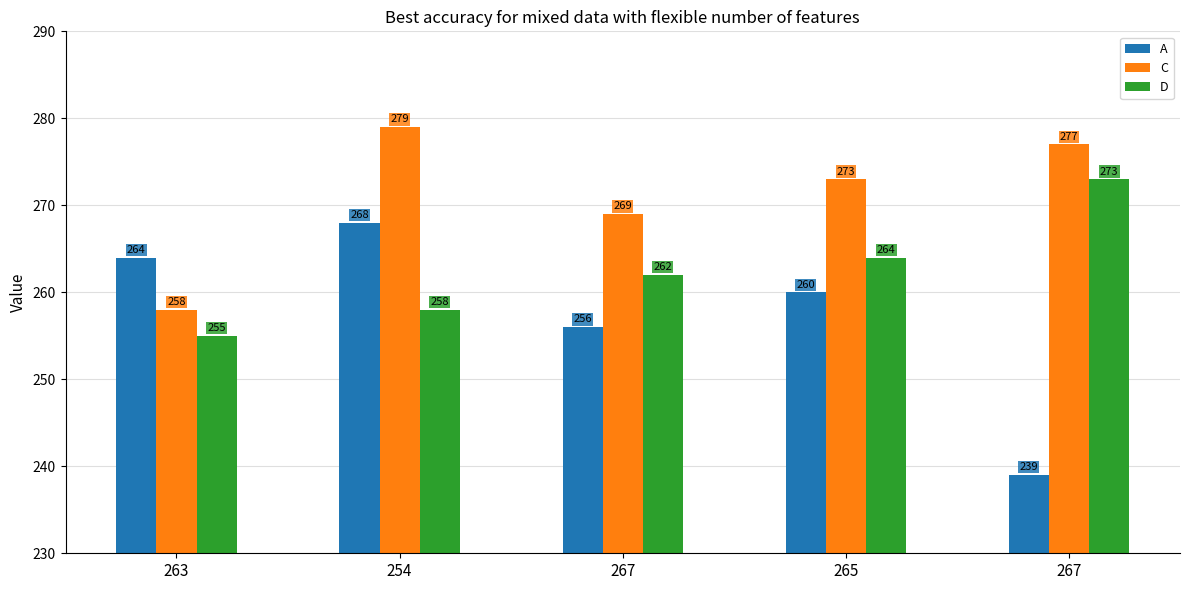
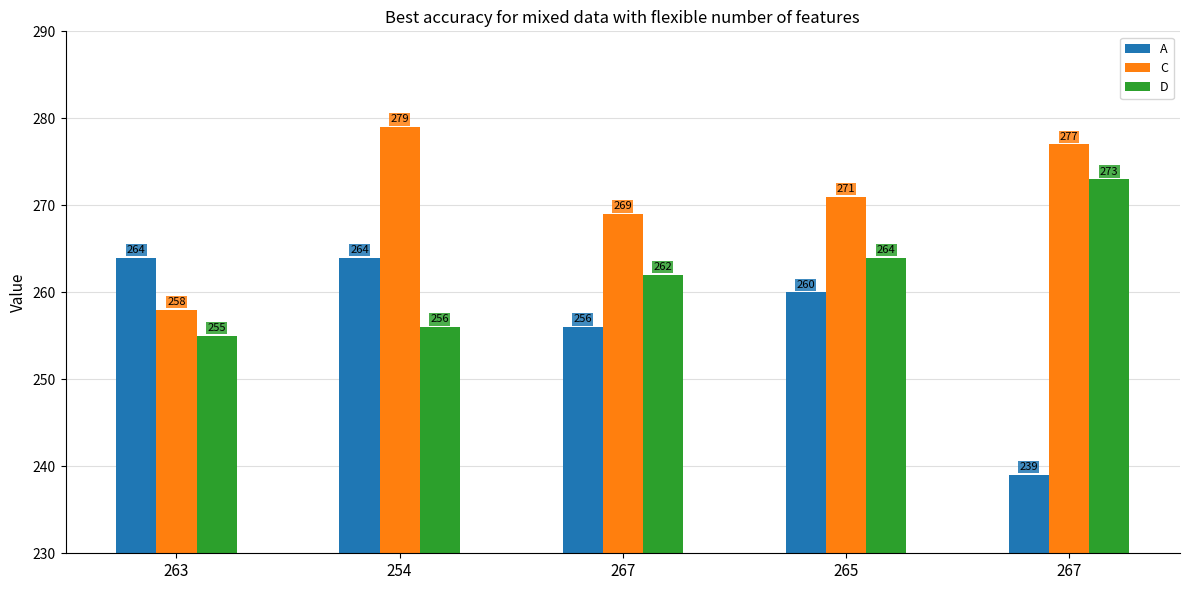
  {
    "A": {
-     "254": 268
+     "254": 264
    },
    "C": {
-     "265": 273
+     "265": 271
    },
    "D": {
-     "254": 258
+     "254": 256
    }
  }
